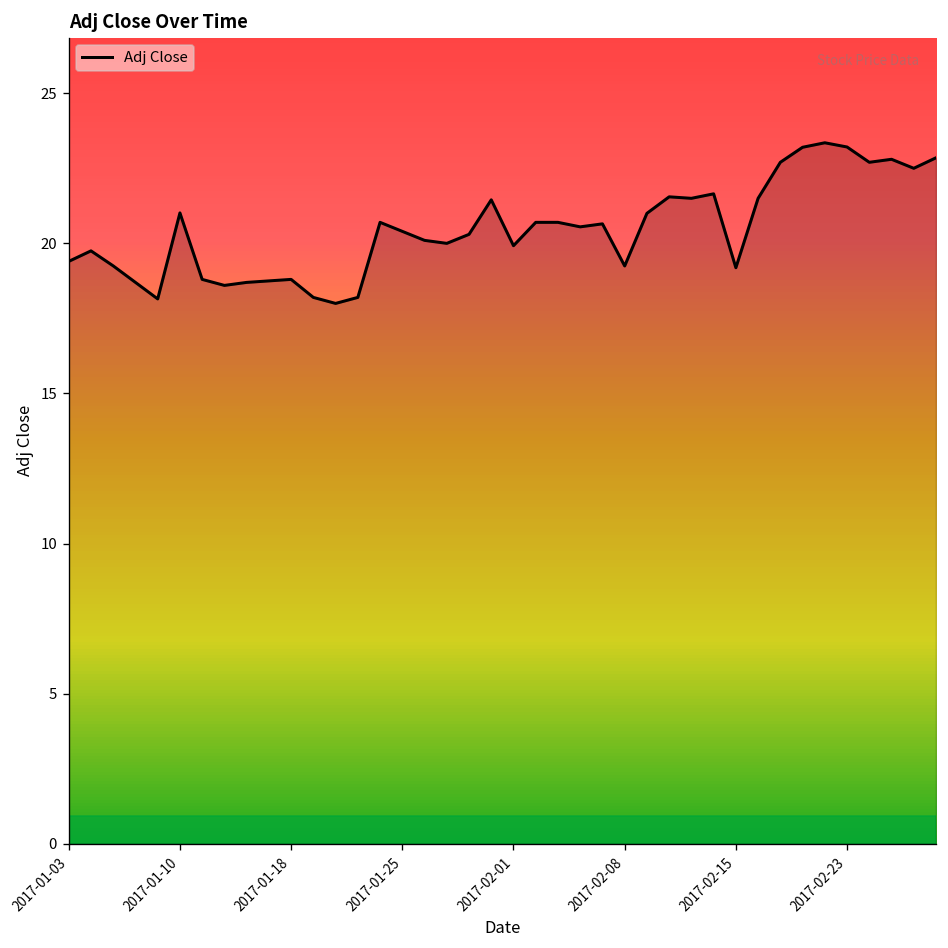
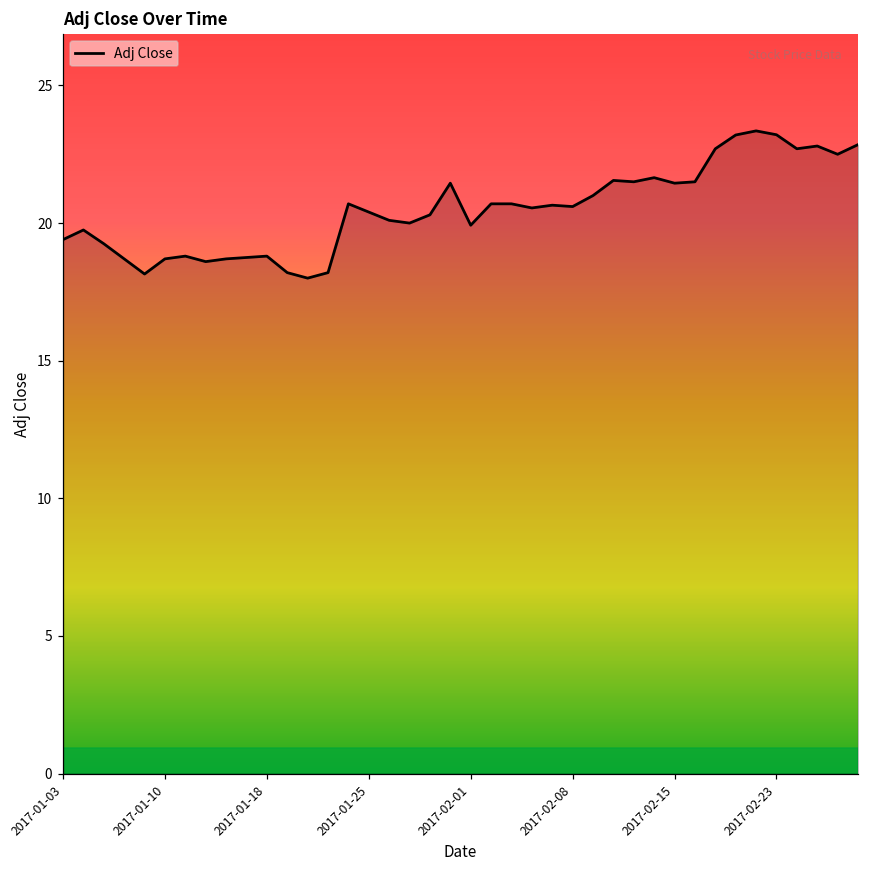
  {
    "2017-01-03": 19.4,
-   "2017-01-10": 21.0,
+   "2017-01-10": 18.7,
    "2017-01-18": 18.8,
    "2017-01-25": 20.4,
    "2017-02-01": 19.9,
-   "2017-02-08": 19.2,
-   "2017-02-15": 19.2,
+   "2017-02-08": 20.6,
+   "2017-02-15": 21.5,
    "2017-02-23": 23.2
  }
